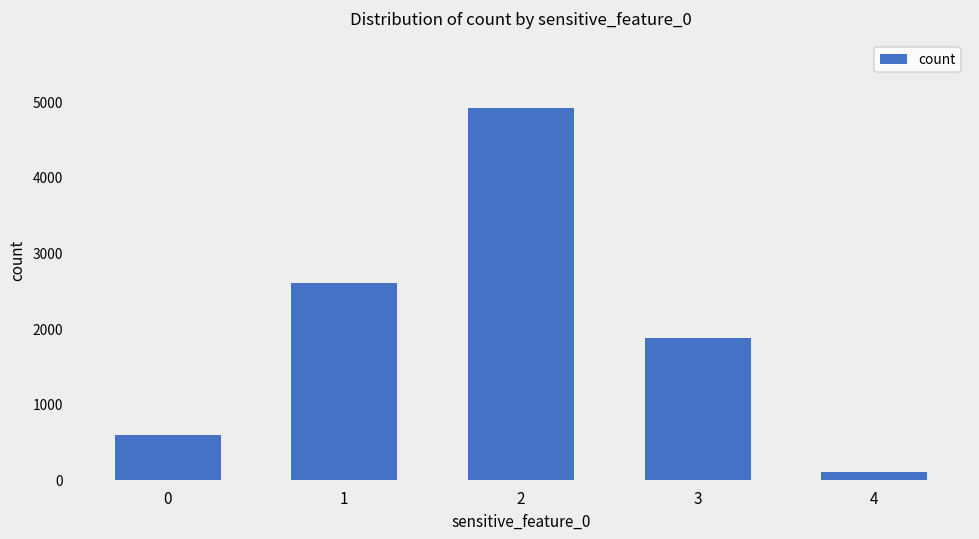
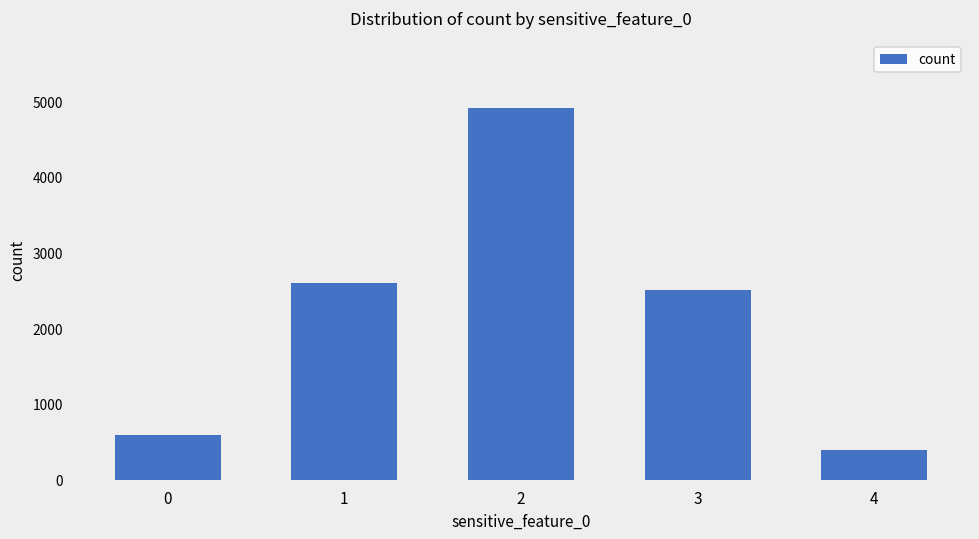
  {
    "0": 600,
    "1": 2600,
    "2": 4900,
-   "3": 1900,
-   "4": 100
+   "3": 2500,
+   "4": 400
  }
